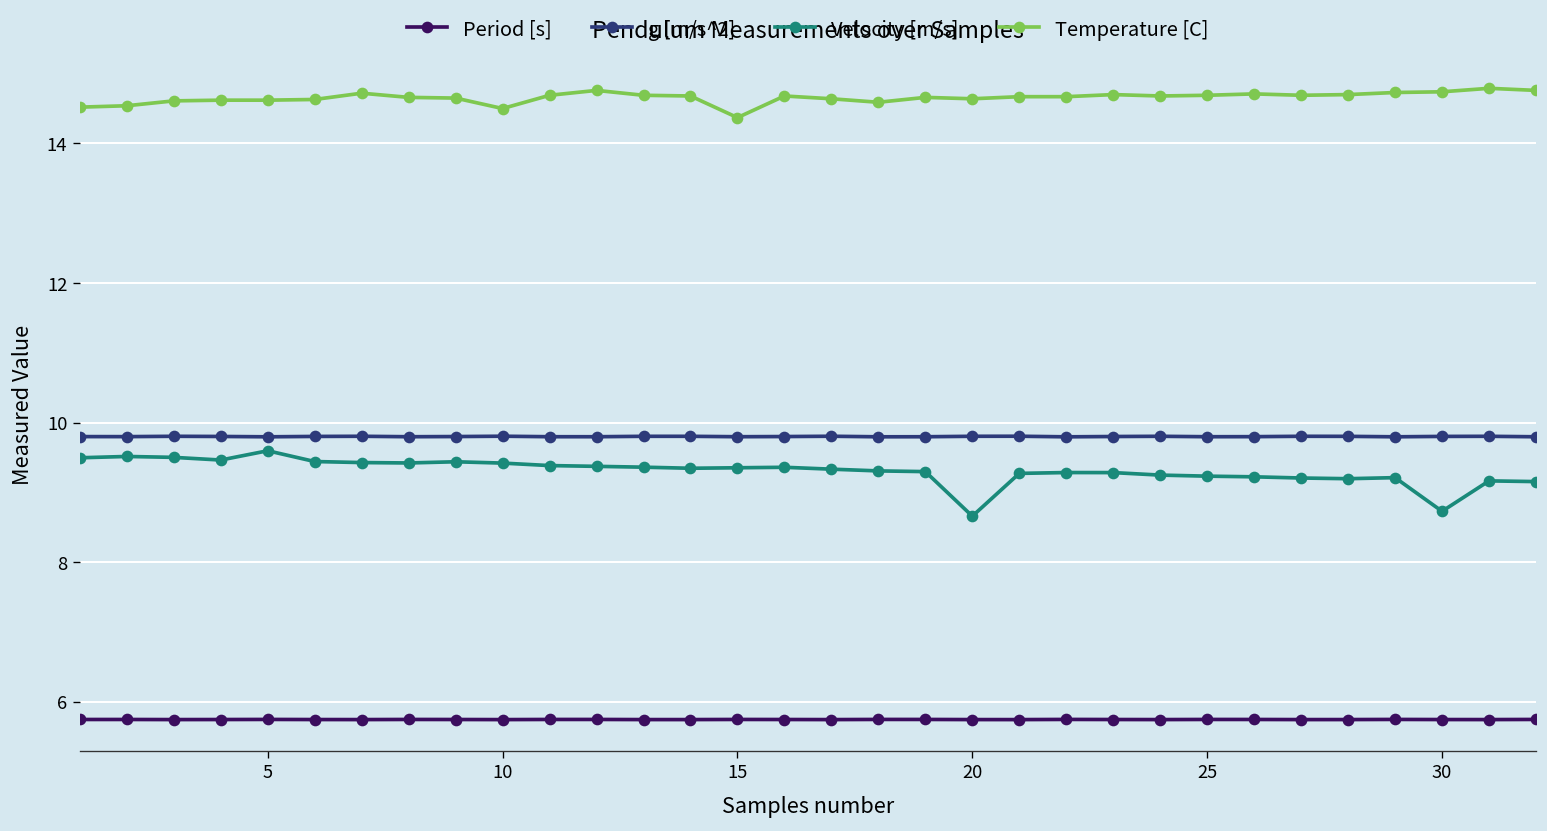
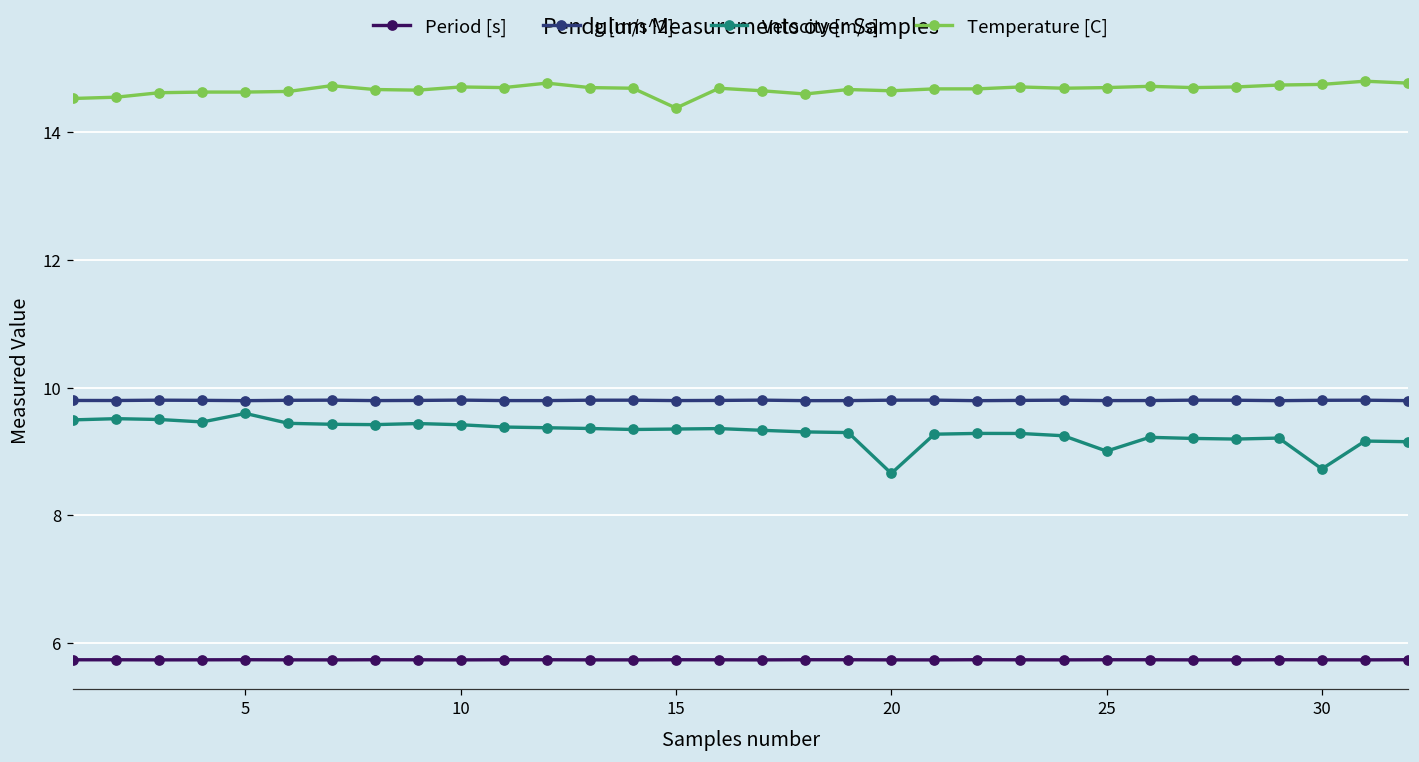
  {
    "Velocity [m/s]": {
      "5": 9.6,
      "10": 9.4,
      "15": 9.4,
      "20": 8.7,
-     "25": 9.2,
+     "25": 9.0,
      "30": 8.7
    },
    "Temperature [C]": {
      "5": 14.6,
-     "10": 14.5,
+     "10": 14.7,
      "15": 14.4,
      "20": 14.6,
      "25": 14.7,
      "30": 14.7
    }
  }
